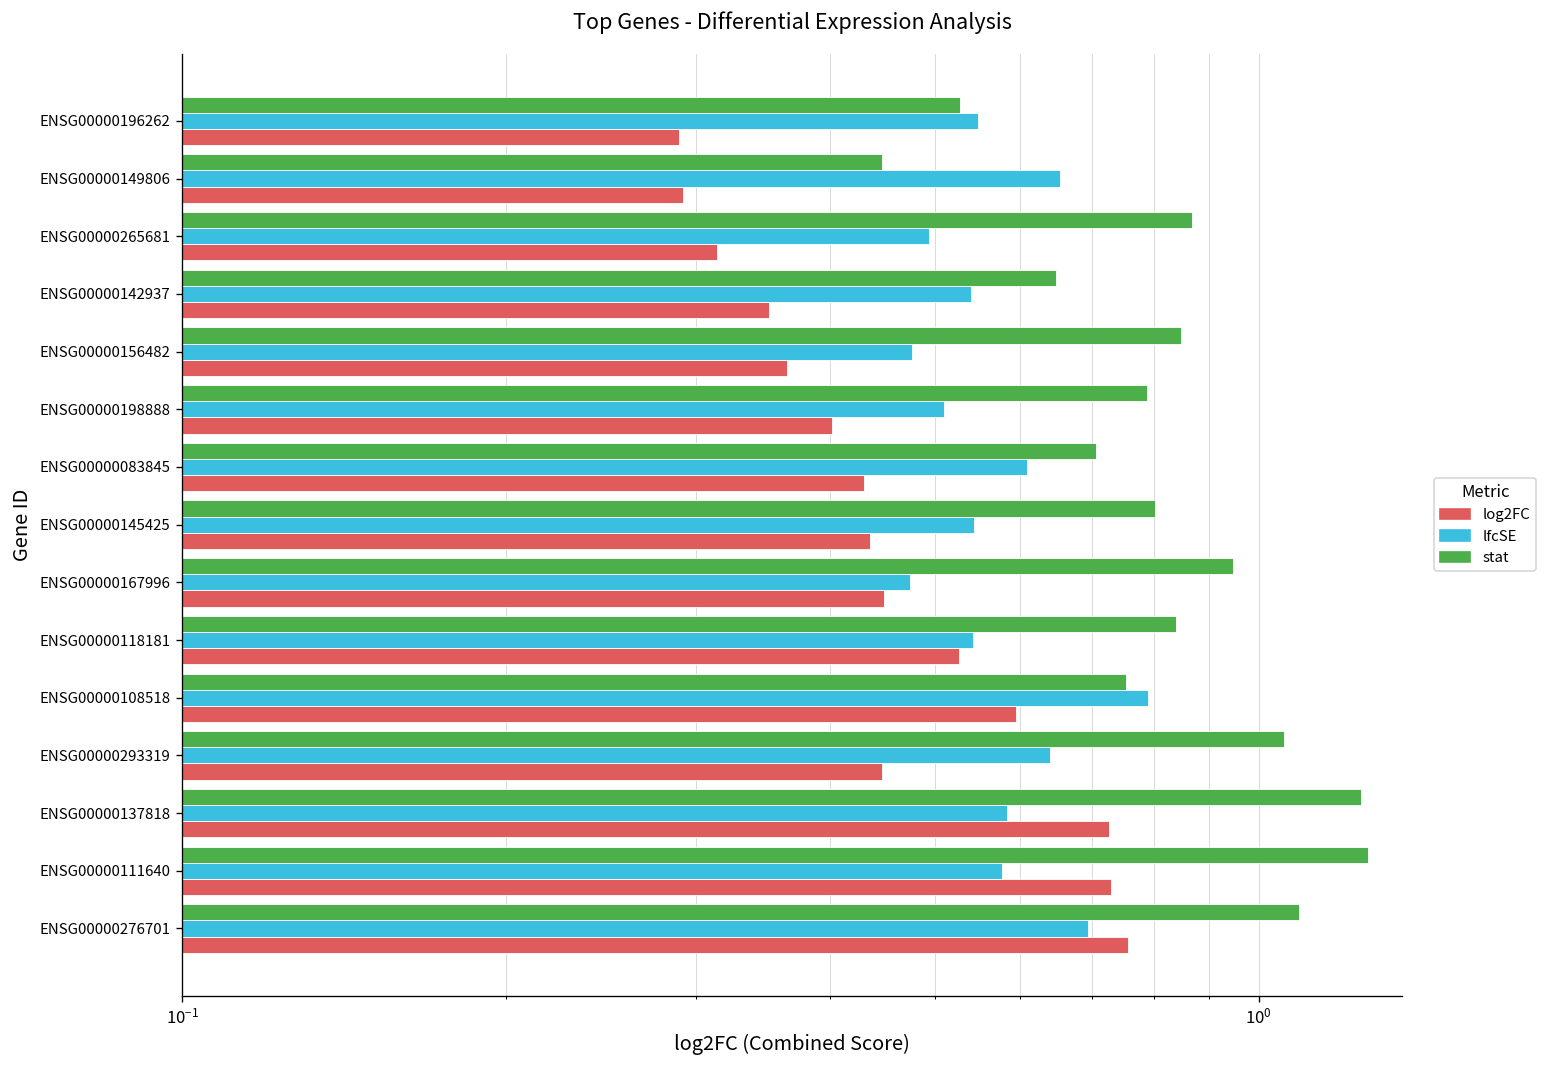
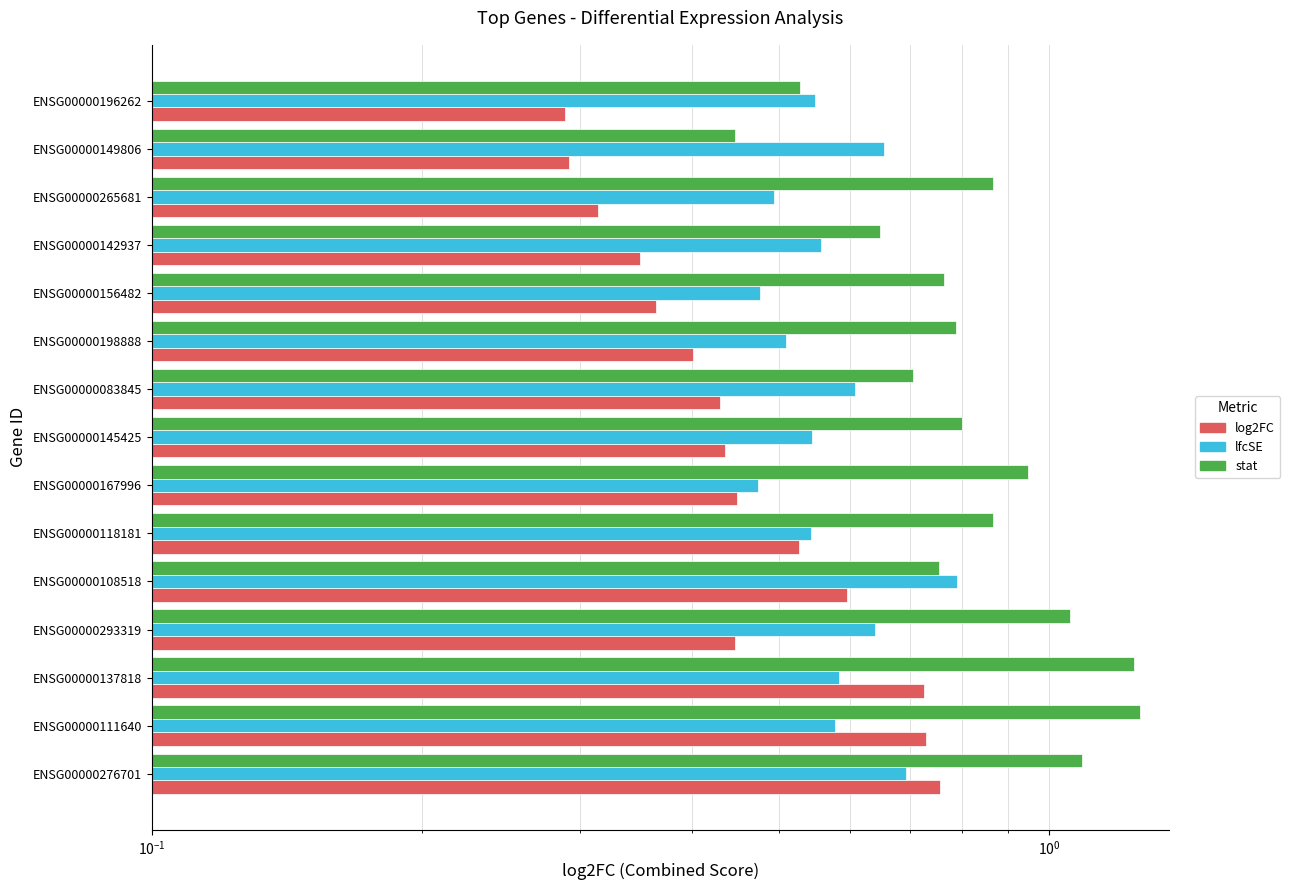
  {
    "log2FC": {
      "ENSG00000196262": 0.29,
      "ENSG00000149806": 0.292,
      "ENSG00000265681": 0.314,
      "ENSG00000142937": 0.35,
      "ENSG00000156482": 0.364,
      "ENSG00000198888": 0.40,
      "ENSG00000083845": 0.43,
      "ENSG00000145425": 0.44,
      "ENSG00000167996": 0.45,
      "ENSG00000118181": 0.53,
      "ENSG00000108518": 0.59,
      "ENSG00000293319": 0.45,
      "ENSG00000137818": 0.73,
      "ENSG00000111640": 0.73,
      "ENSG00000276701": 0.76
    },
    "lfcSE": {
      "ENSG00000196262": 0.55,
      "ENSG00000149806": 0.65,
      "ENSG00000265681": 0.49,
-     "ENSG00000142937": 0.54,
+     "ENSG00000142937": 0.56,
      "ENSG00000156482": 0.48,
      "ENSG00000198888": 0.51,
      "ENSG00000083845": 0.61,
      "ENSG00000145425": 0.54,
      "ENSG00000167996": 0.47,
      "ENSG00000118181": 0.54,
      "ENSG00000108518": 0.79,
      "ENSG00000293319": 0.64,
      "ENSG00000137818": 0.58,
      "ENSG00000111640": 0.58,
      "ENSG00000276701": 0.69
    },
    "stat": {
      "ENSG00000196262": 0.53,
      "ENSG00000149806": 0.45,
      "ENSG00000265681": 0.87,
      "ENSG00000142937": 0.65,
-     "ENSG00000156482": 0.85,
+     "ENSG00000156482": 0.76,
      "ENSG00000198888": 0.79,
      "ENSG00000083845": 0.71,
      "ENSG00000145425": 0.80,
      "ENSG00000167996": 0.95,
-     "ENSG00000118181": 0.84,
+     "ENSG00000118181": 0.87,
      "ENSG00000108518": 0.75,
      "ENSG00000293319": 1.06,
      "ENSG00000137818": 1.24,
      "ENSG00000111640": 1.26,
      "ENSG00000276701": 1.09
    }
  }
